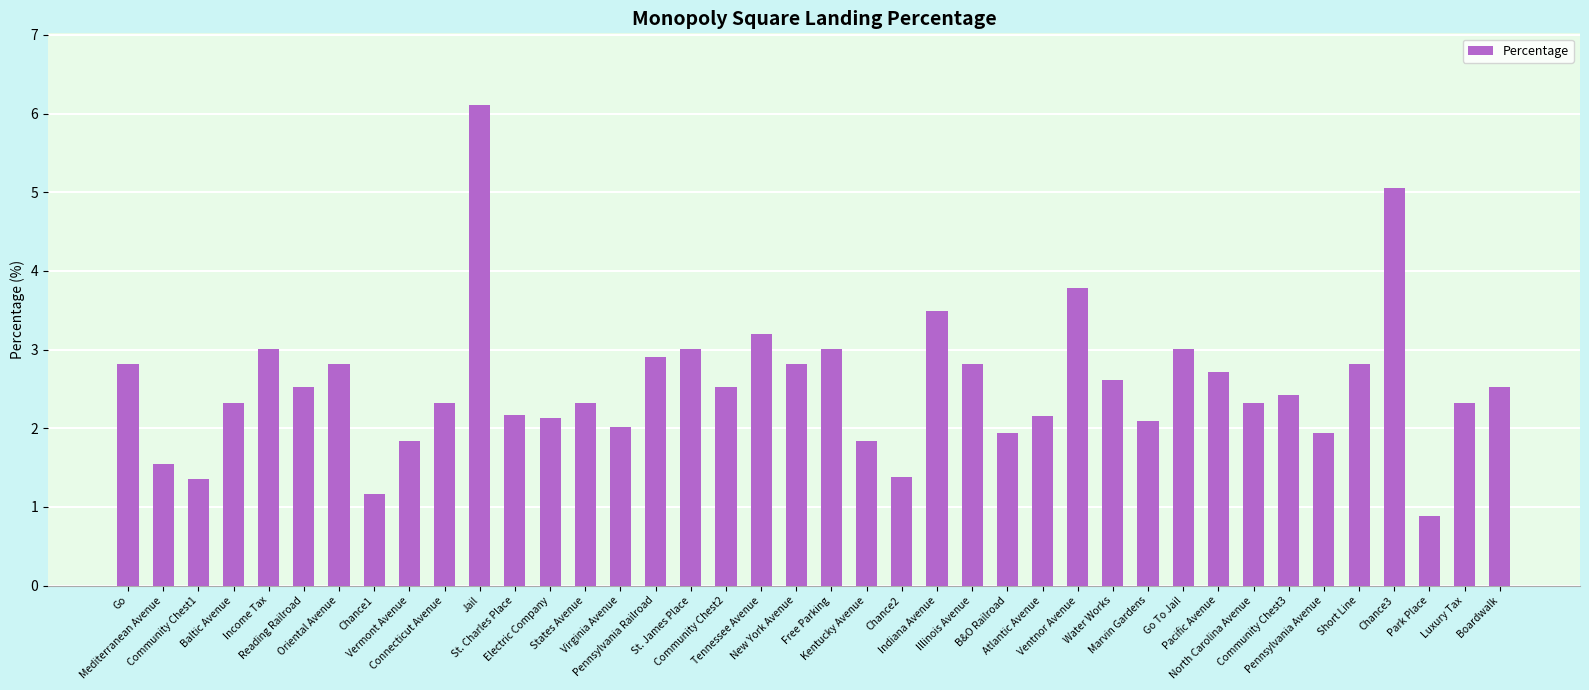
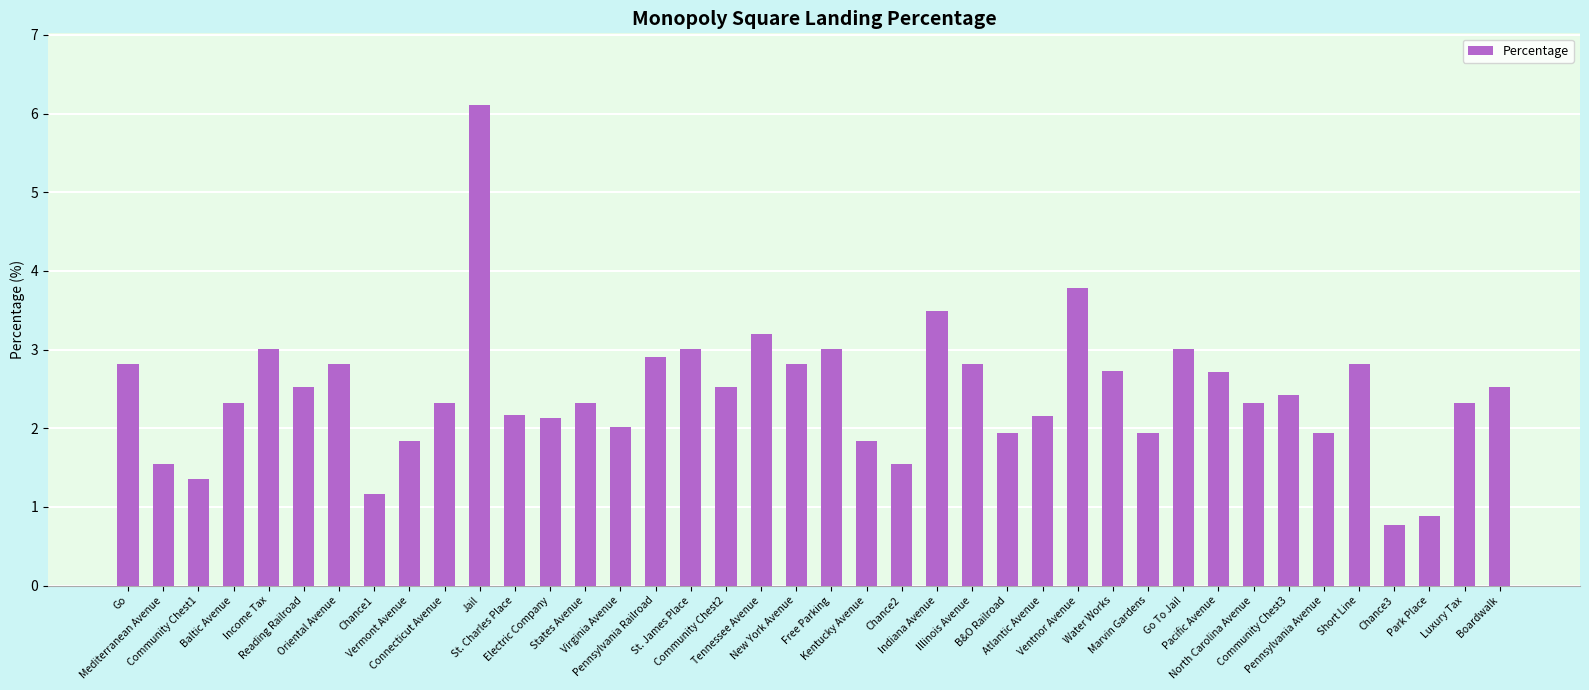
  {
    "Go": 2.8,
    "Mediterranean Avenue": 1.6,
    "Community Chest1": 1.4,
    "Baltic Avenue": 2.3,
    "Income Tax": 3.0,
    "Reading Railroad": 2.5,
    "Oriental Avenue": 2.8,
    "Chance1": 1.2,
    "Vermont Avenue": 1.8,
    "Connecticut Avenue": 2.3,
    "Jail": 6.1,
    "St. Charles Place": 2.2,
    "Electric Company": 2.1,
    "States Avenue": 2.3,
    "Virginia Avenue": 2.0,
    "Pennsylvania Railroad": 2.9,
    "St. James Place": 3.0,
    "Community Chest2": 2.5,
    "Tennessee Avenue": 3.2,
    "New York Avenue": 2.8,
    "Free Parking": 3.0,
    "Kentucky Avenue": 1.8,
-   "Chance2": 1.4,
+   "Chance2": 1.6,
    "Indiana Avenue": 3.5,
    "Illinois Avenue": 2.8,
    "B&O Railroad": 1.9,
    "Atlantic Avenue": 2.2,
    "Ventnor Avenue": 3.8,
-   "Water Works": 2.6,
-   "Marvin Gardens": 2.1,
+   "Water Works": 2.7,
+   "Marvin Gardens": 1.9,
    "Go To Jail": 3.0,
    "Pacific Avenue": 2.7,
    "North Carolina Avenue": 2.3,
    "Community Chest3": 2.4,
    "Pennsylvania Avenue": 1.9,
    "Short Line": 2.8,
-   "Chance3": 5.1,
+   "Chance3": 0.8,
    "Park Place": 0.9,
    "Luxury Tax": 2.3,
    "Boardwalk": 2.5
  }
